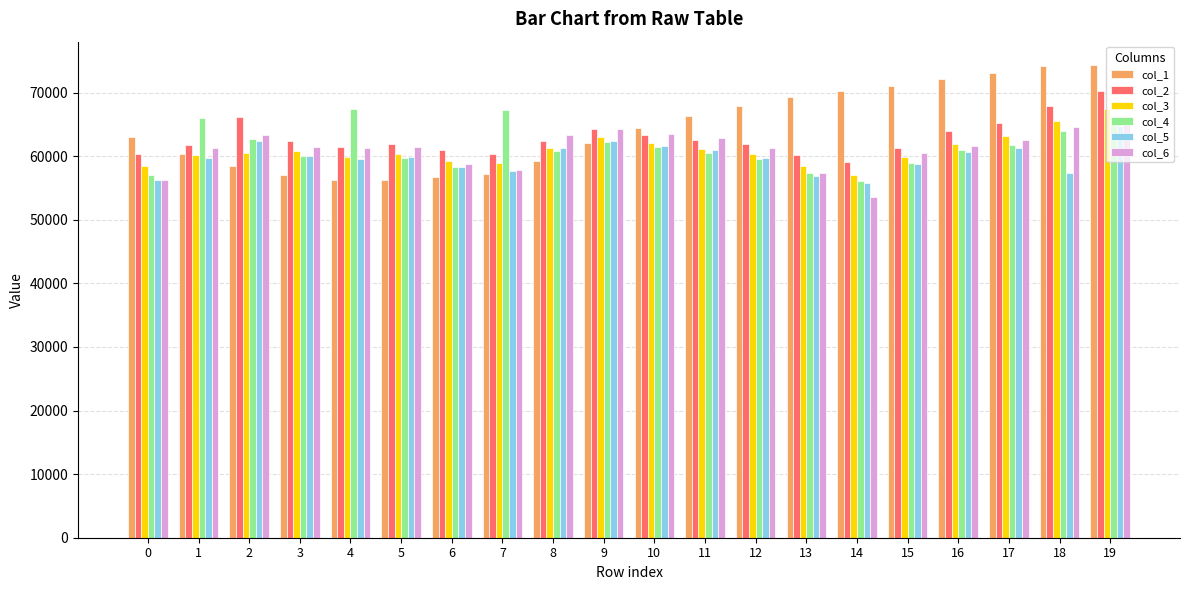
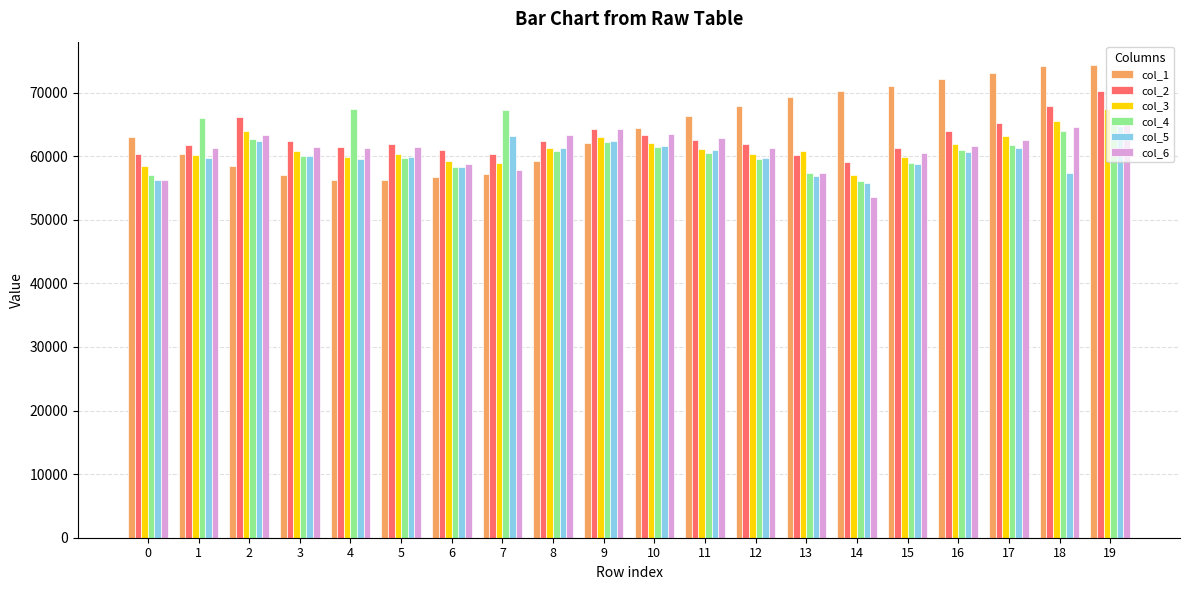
  {
    "col_3": {
      "0": 59000,
      "1": 60000,
-     "2": 60000,
+     "2": 64000,
      "3": 61000,
      "4": 60000,
      "5": 60000,
      "6": 59000,
      "7": 59000,
      "8": 61000,
      "9": 63000,
      "10": 62000,
      "11": 61000,
      "12": 60000,
-     "13": 58000,
+     "13": 61000,
      "14": 57000,
      "15": 60000,
      "16": 62000,
      "17": 63000,
      "18": 66000
    },
    "col_4": {
      "0": 57000,
      "1": 66000,
      "2": 63000,
      "3": 60000,
      "4": 67000,
      "5": 60000,
      "6": 58000,
      "7": 67000,
      "8": 61000,
      "9": 62000,
      "10": 61000,
      "11": 61000,
      "12": 60000,
      "13": 57000,
      "14": 56000,
      "15": 59000,
      "16": 61000,
      "17": 62000,
      "18": 64000
    },
    "col_5": {
      "0": 56000,
      "1": 60000,
      "2": 62000,
      "3": 60000,
      "4": 60000,
      "5": 60000,
      "6": 58000,
-     "7": 58000,
+     "7": 63000,
      "8": 61000,
      "9": 62000,
      "10": 62000,
      "11": 61000,
      "12": 60000,
      "13": 57000,
      "14": 56000,
      "15": 59000,
      "16": 61000,
      "17": 61000,
      "18": 57000
    },
    "col_6": {
      "0": 56000,
      "1": 61000,
      "2": 63000,
      "3": 61000,
      "4": 61000,
      "5": 61000,
      "6": 59000,
      "7": 58000,
      "8": 63000,
      "9": 64000,
      "10": 63000,
      "11": 63000,
      "12": 61000,
      "13": 57000,
      "14": 54000,
      "15": 60000,
      "16": 62000,
      "17": 63000,
      "18": 65000
    }
  }
